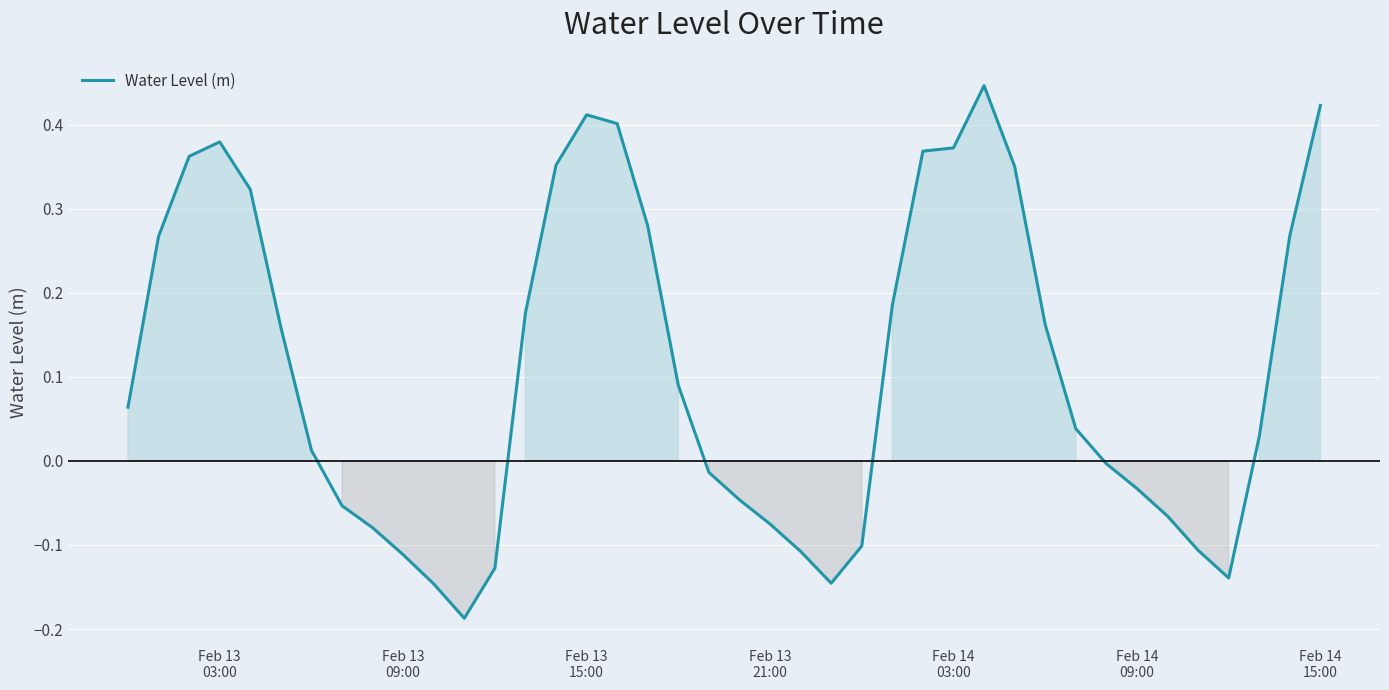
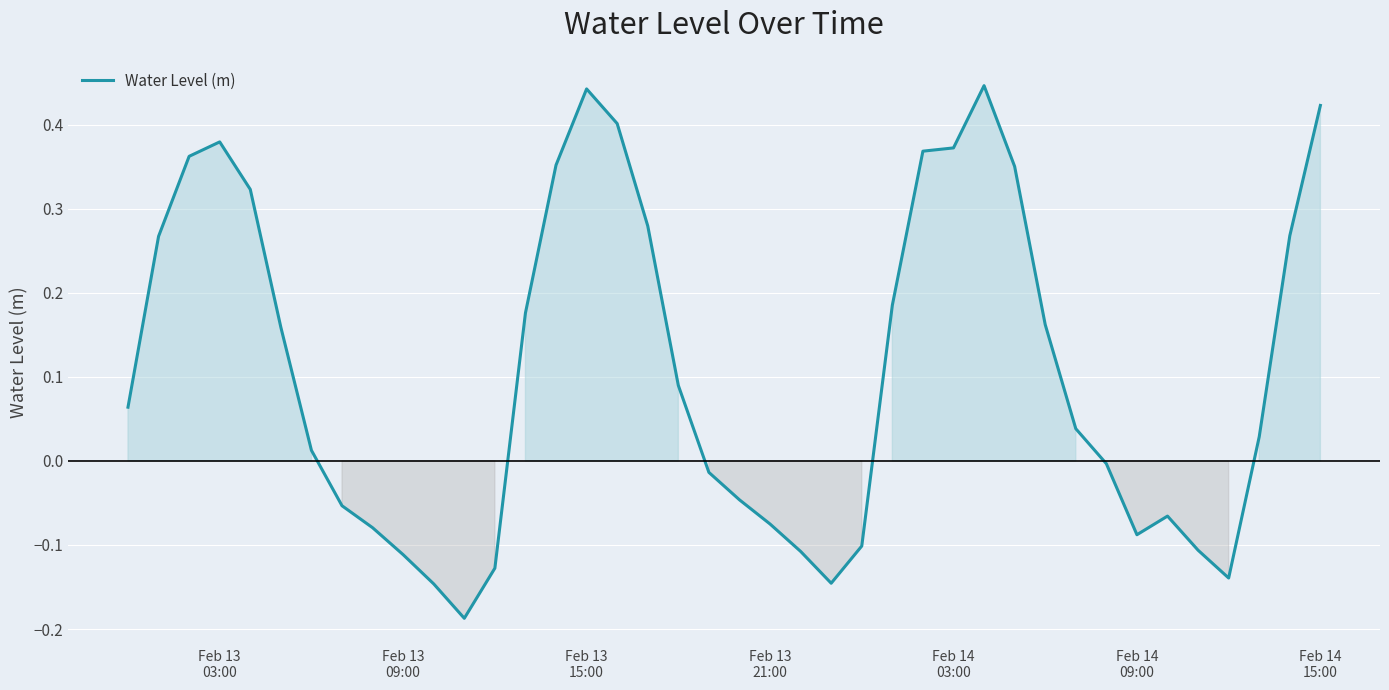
  {
    "Feb 13 03:00": 0.38,
    "Feb 13 09:00": -0.11,
-   "Feb 13 15:00": 0.41,
+   "Feb 13 15:00": 0.44,
    "Feb 13 21:00": -0.08,
    "Feb 14 03:00": 0.37,
-   "Feb 14 09:00": -0.03,
+   "Feb 14 09:00": -0.09,
    "Feb 14 15:00": 0.42
  }
